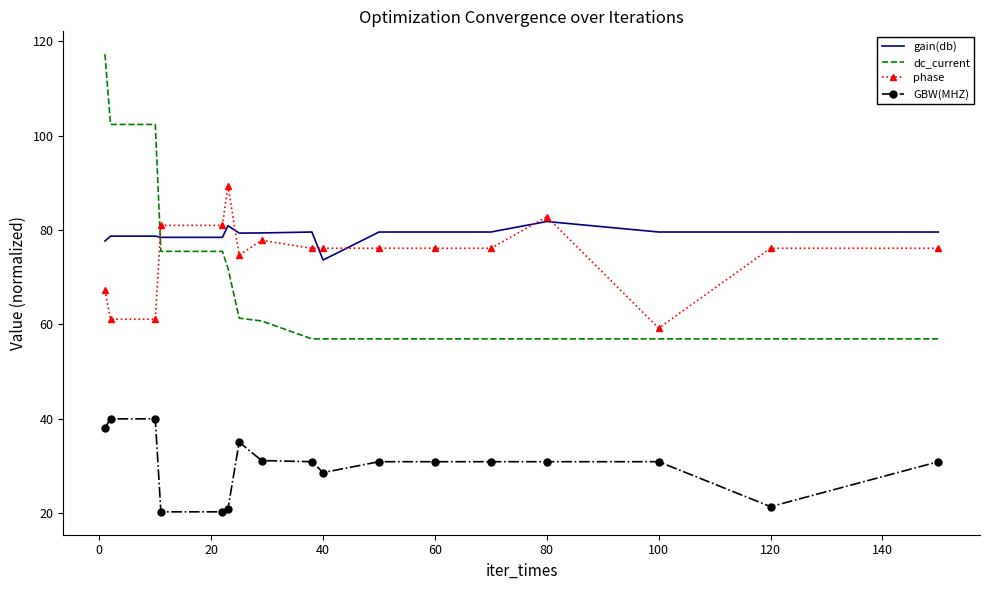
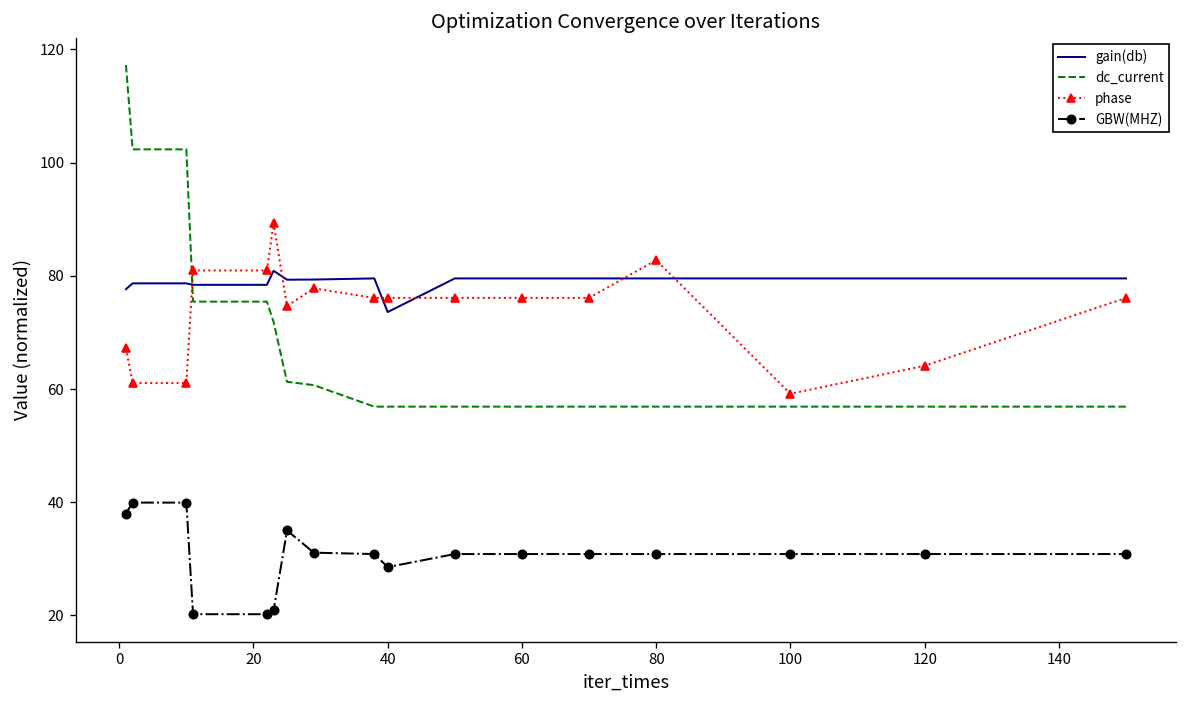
  {
    "gain(db)": {
      "40": 74,
      "60": 80,
-     "80": 82,
+     "80": 80,
      "100": 80,
      "120": 80
    },
    "dc_current": {
      "40": 57,
      "60": 57,
      "80": 57,
      "100": 57,
      "120": 57
    },
    "phase": {
      "40": 76,
      "60": 76,
      "80": 83,
      "100": 59,
-     "120": 76
+     "120": 64
    },
    "GBW(MHZ)": {
      "40": 29,
      "60": 31,
      "80": 31,
      "100": 31,
-     "120": 21
+     "120": 31
    }
  }
